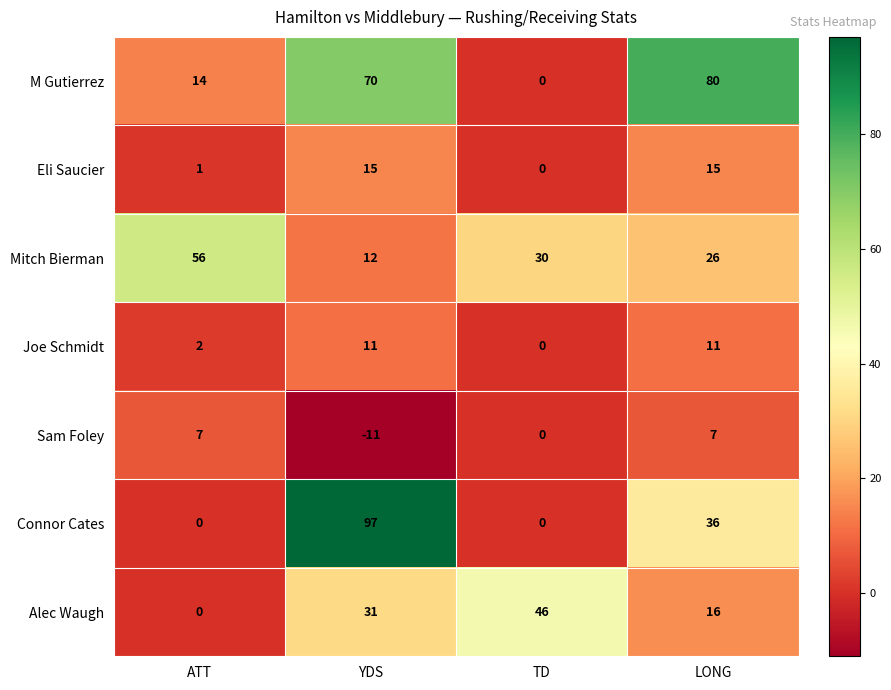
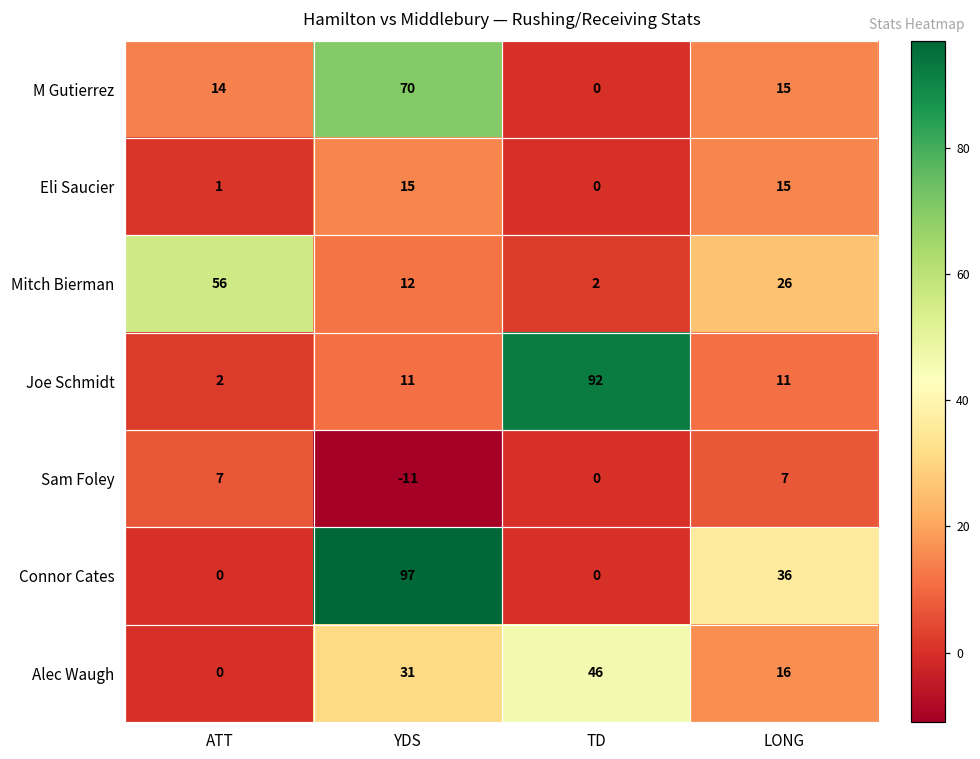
  {
    "M Gutierrez": {
      "ATT": 14,
      "YDS": 70,
      "TD": 0,
-     "LONG": 80
+     "LONG": 15
    },
    "Eli Saucier": {
      "ATT": 1,
      "YDS": 15,
      "TD": 0,
      "LONG": 15
    },
    "Mitch Bierman": {
      "ATT": 56,
      "YDS": 12,
-     "TD": 30,
+     "TD": 2,
      "LONG": 26
    },
    "Joe Schmidt": {
      "ATT": 2,
      "YDS": 11,
-     "TD": 0,
+     "TD": 92,
      "LONG": 11
    },
    "Sam Foley": {
      "ATT": 7,
      "YDS": -11,
      "TD": 0,
      "LONG": 7
    },
    "Connor Cates": {
      "ATT": 0,
      "YDS": 97,
      "TD": 0,
      "LONG": 36
    },
    "Alec Waugh": {
      "ATT": 0,
      "YDS": 31,
      "TD": 46,
      "LONG": 16
    }
  }
